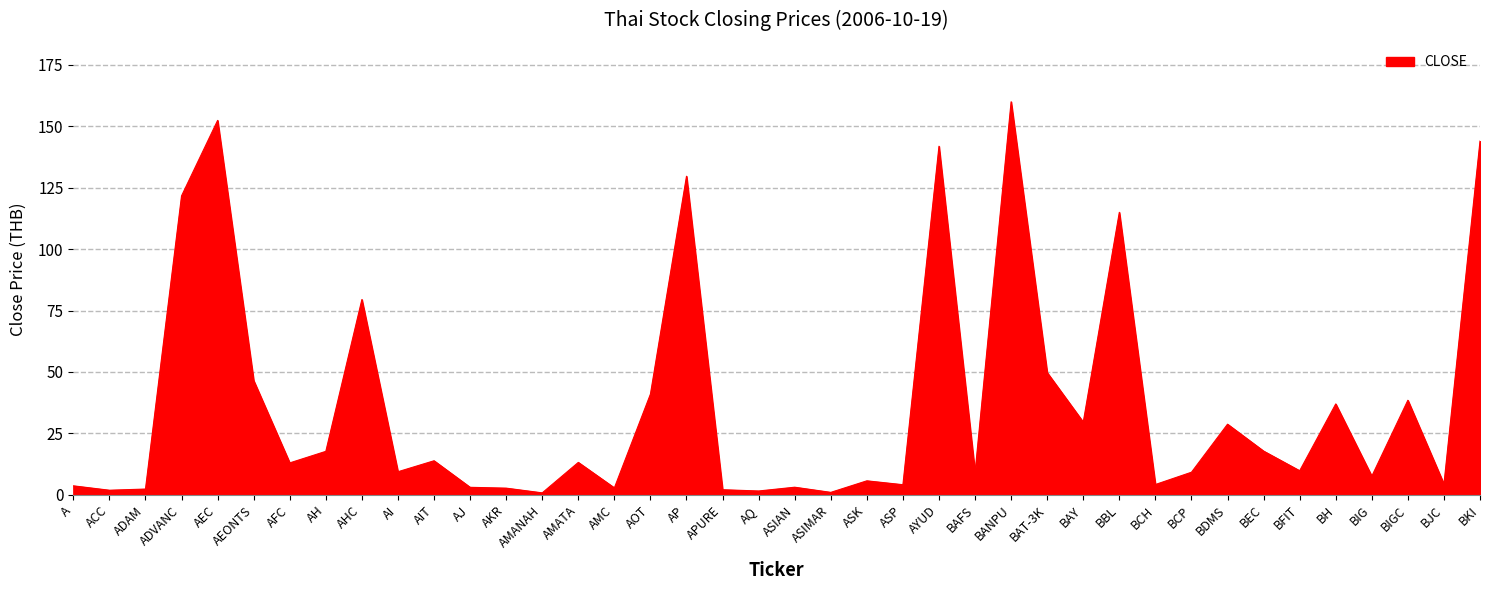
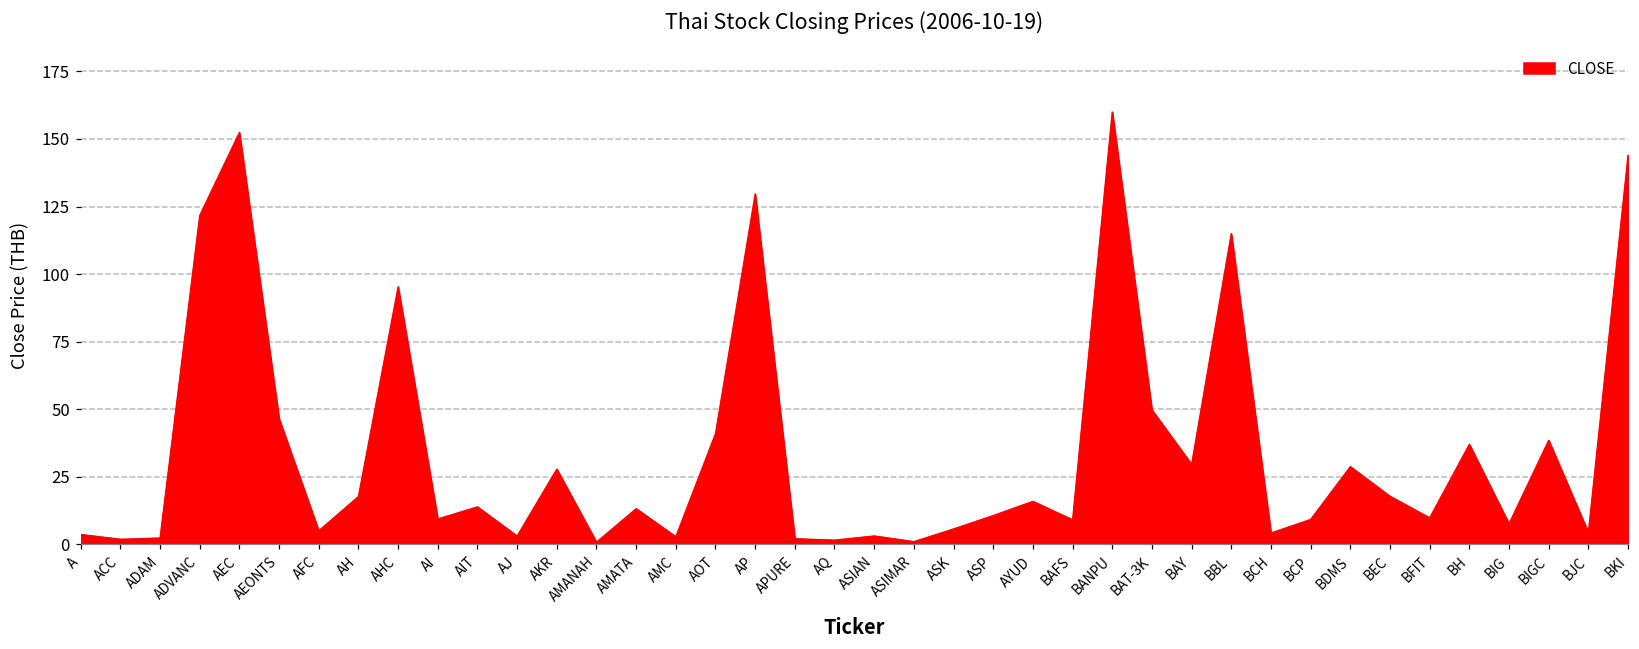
  {
    "A": 4,
    "ACC": 2,
    "ADAM": 2,
    "ADVANC": 122,
    "AEC": 152,
    "AEONTS": 47,
-   "AFC": 13,
+   "AFC": 5,
    "AH": 18,
-   "AHC": 80,
+   "AHC": 95,
    "AI": 9,
    "AIT": 14,
    "AJ": 3,
-   "AKR": 3,
+   "AKR": 28,
    "AMANAH": 1,
    "AMATA": 13,
    "AMC": 3,
    "AOT": 41,
    "AP": 130,
    "APURE": 2,
    "AQ": 2,
    "ASIAN": 3,
    "ASIMAR": 1,
    "ASK": 6,
-   "ASP": 4,
-   "AYUD": 142,
+   "ASP": 11,
+   "AYUD": 16,
    "BAFS": 9,
    "BANPU": 160,
    "BAT-3K": 50,
    "BAY": 30,
    "BBL": 115,
    "BCH": 4,
    "BCP": 9,
    "BDMS": 29,
    "BEC": 18,
    "BFIT": 10,
    "BH": 37,
    "BIG": 8,
    "BIGC": 39,
    "BJC": 4,
    "BKI": 144
  }
